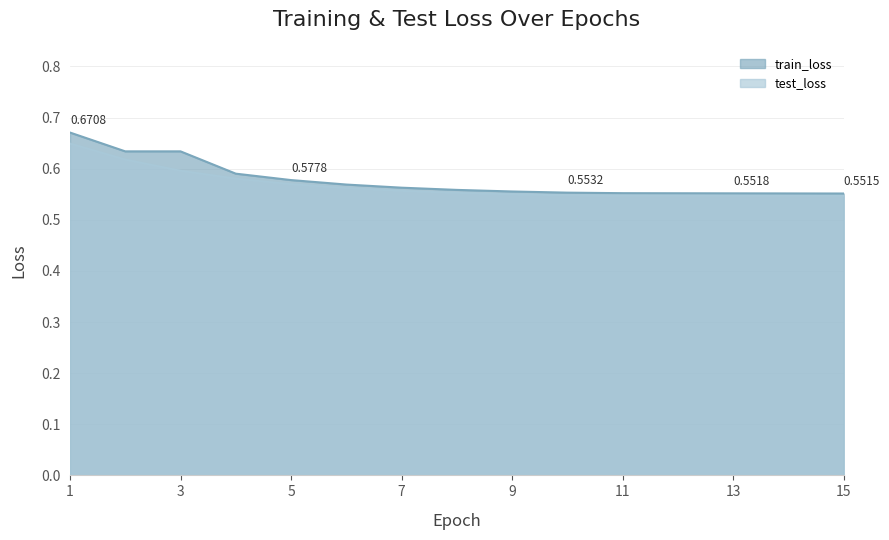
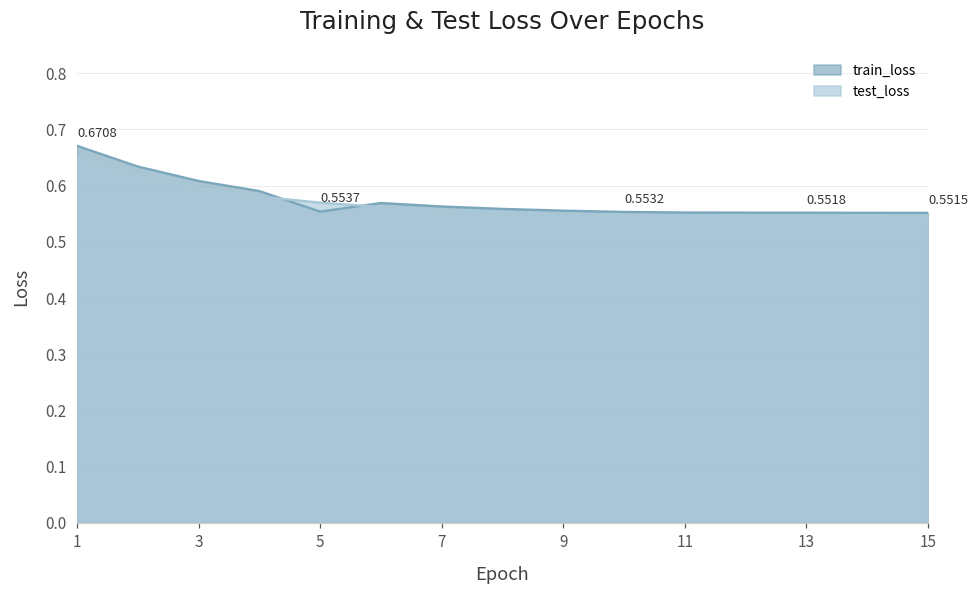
  {
    "train_loss": {
      "1": 0.6708,
-     "3": 0.63,
-     "5": 0.5778
+     "3": 0.61,
+     "5": 0.5537
    },
    "test_loss": {
      "1": 0.65,
      "3": 0.60,
      "7": 0.56,
      "9": 0.55
    }
  }
